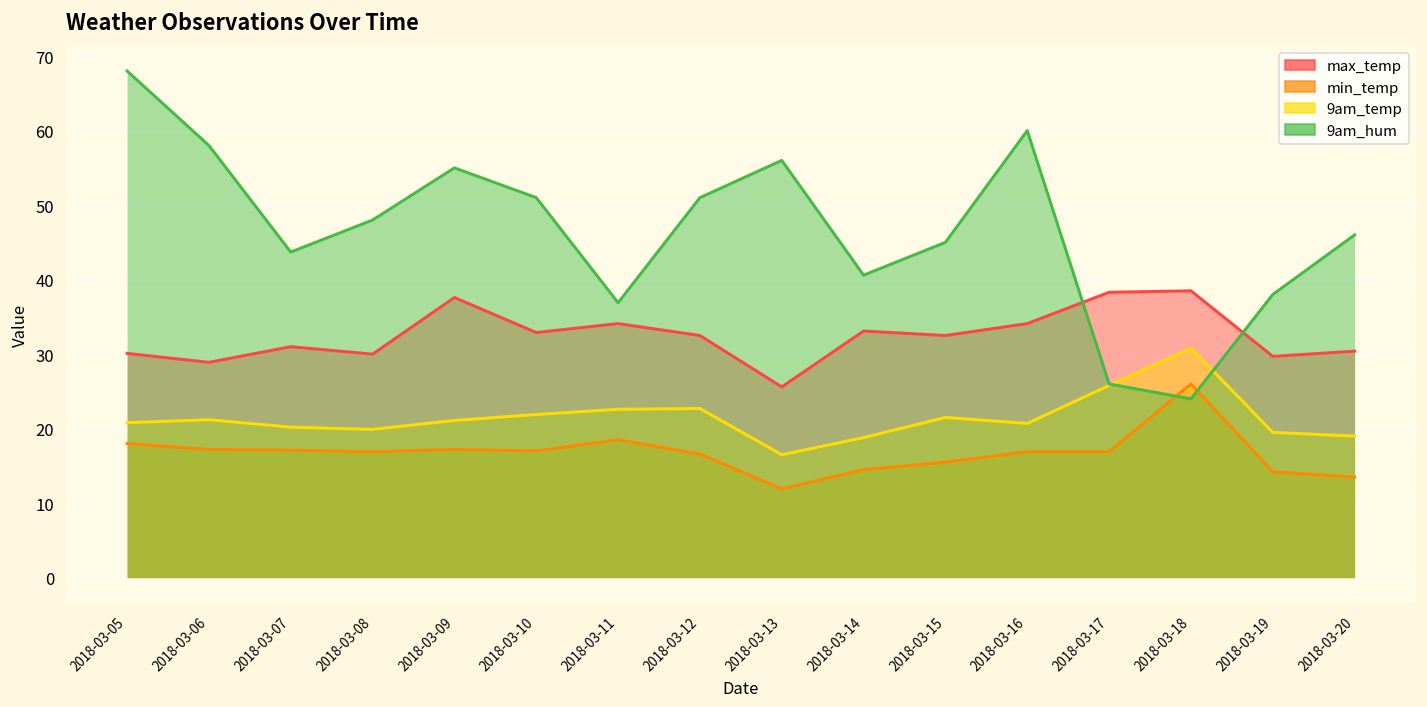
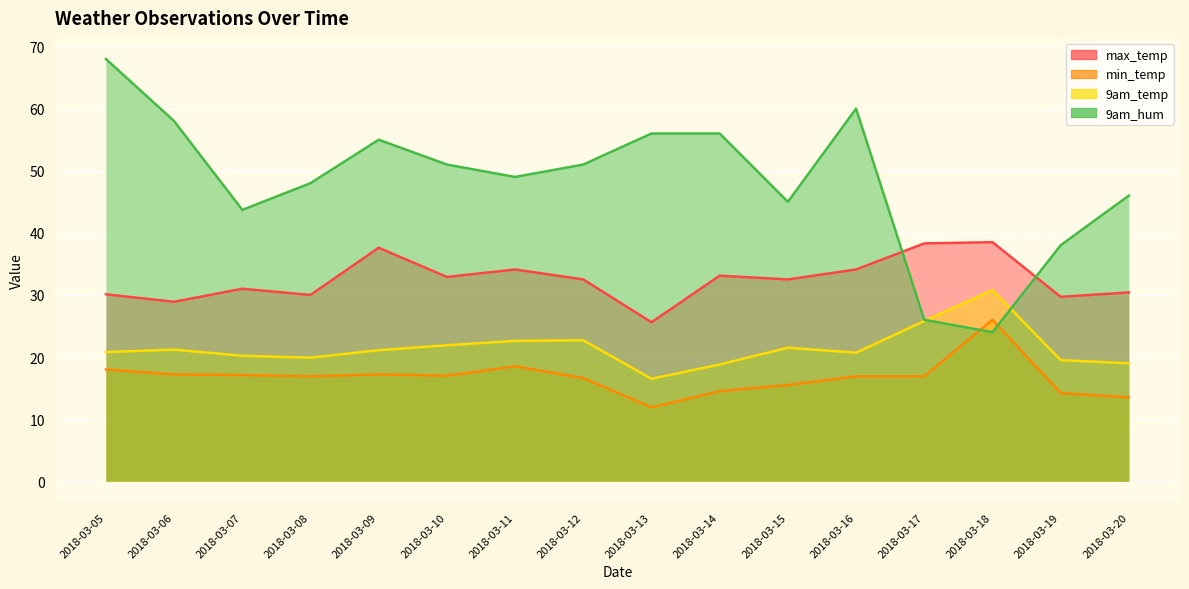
  {
    "max_temp": {
      "2018-03-05": 30,
      "2018-03-06": 29,
      "2018-03-07": 31,
      "2018-03-08": 30,
      "2018-03-09": 38,
      "2018-03-10": 33,
      "2018-03-11": 34,
      "2018-03-12": 33,
      "2018-03-13": 26,
      "2018-03-14": 33,
      "2018-03-15": 33,
      "2018-03-16": 34,
      "2018-03-17": 38,
      "2018-03-18": 39,
      "2018-03-19": 30,
      "2018-03-20": 30
    },
    "9am_hum": {
      "2018-03-05": 68,
      "2018-03-06": 58,
      "2018-03-07": 44,
      "2018-03-08": 48,
      "2018-03-09": 55,
      "2018-03-10": 51,
-     "2018-03-11": 37,
+     "2018-03-11": 49,
      "2018-03-12": 51,
      "2018-03-13": 56,
-     "2018-03-14": 41,
+     "2018-03-14": 56,
      "2018-03-15": 45,
      "2018-03-16": 60,
      "2018-03-18": 24,
      "2018-03-19": 38,
      "2018-03-20": 46
    }
  }
